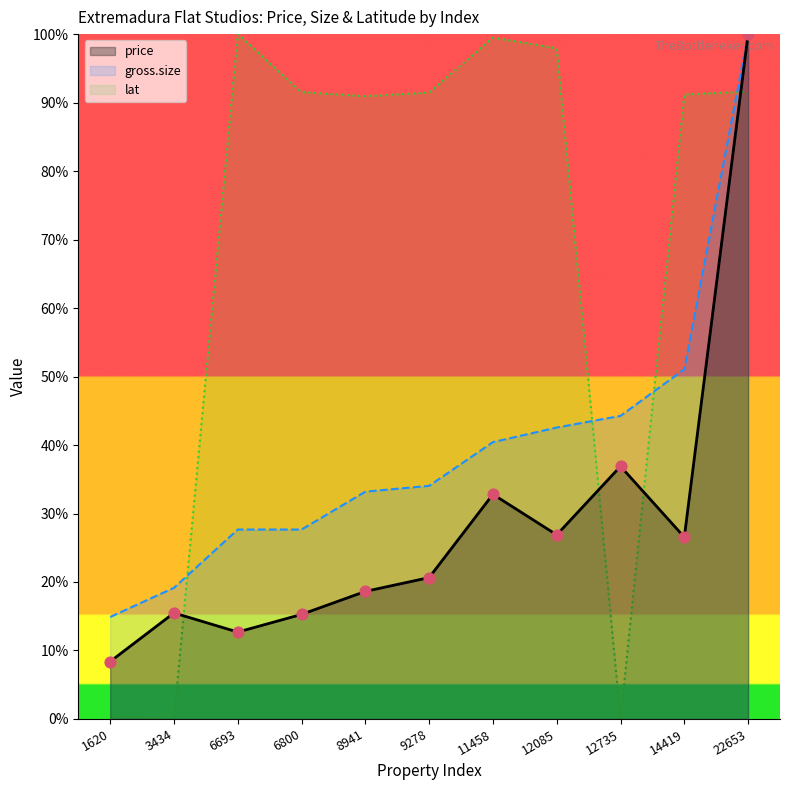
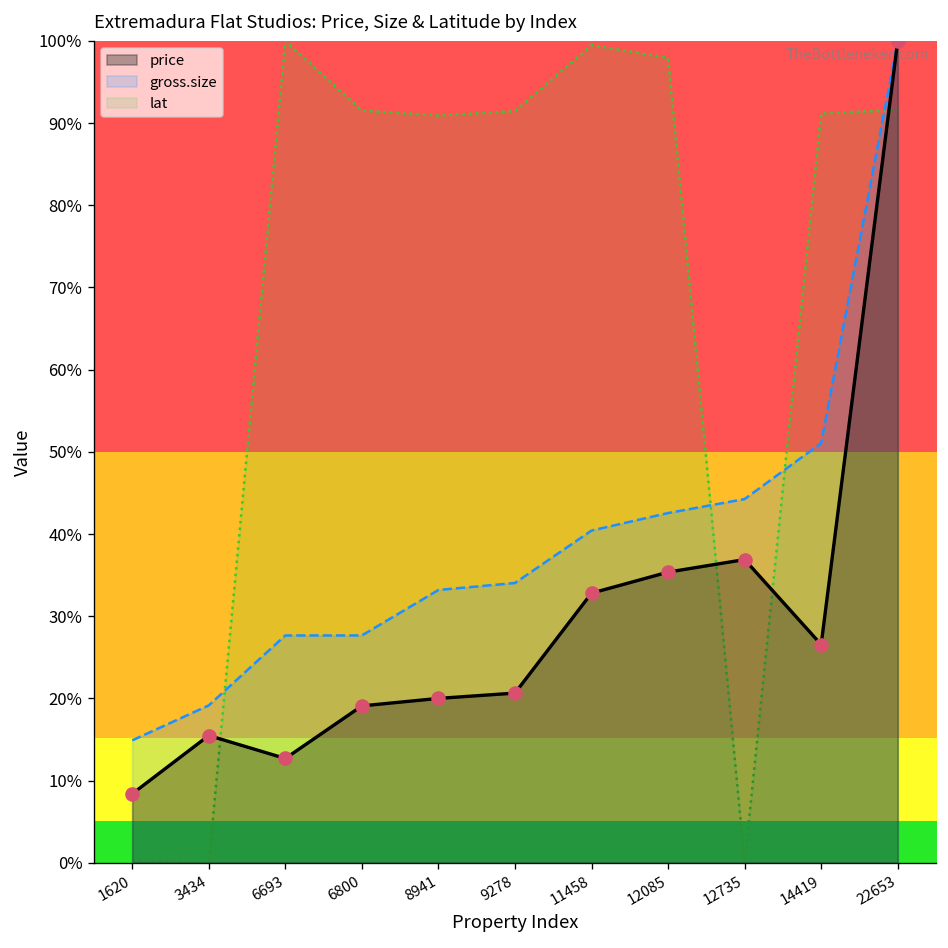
  {
    "price": {
      "1620": "8%",
      "3434": "15%",
      "6693": "13%",
-     "6800": "15%",
-     "8941": "19%",
+     "6800": "19%",
+     "8941": "20%",
      "9278": "21%",
      "11458": "33%",
-     "12085": "27%",
+     "12085": "35%",
      "12735": "37%",
      "14419": "27%"
    }
  }
